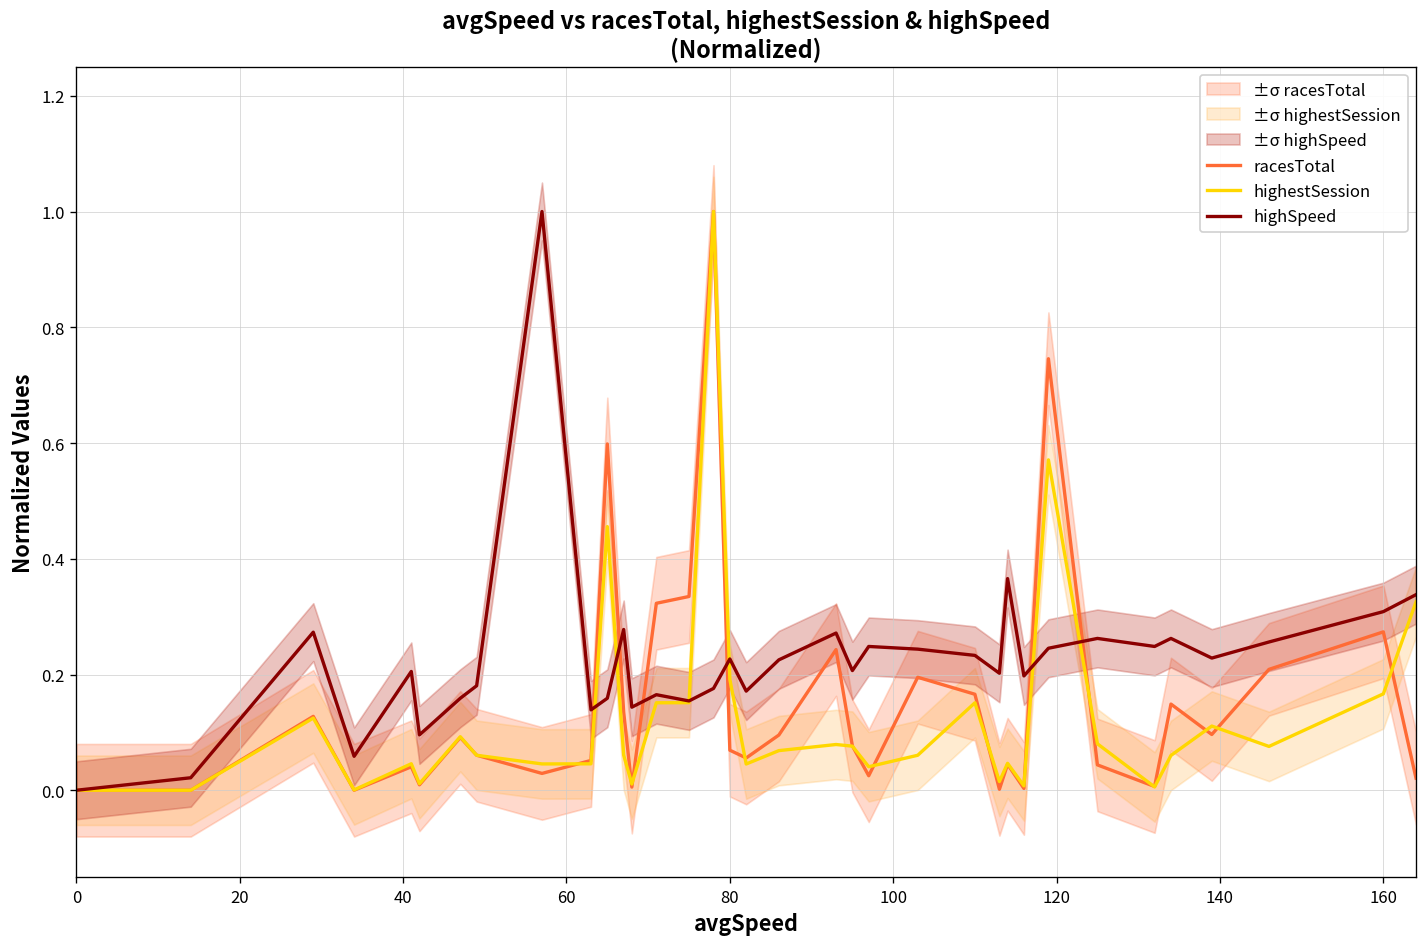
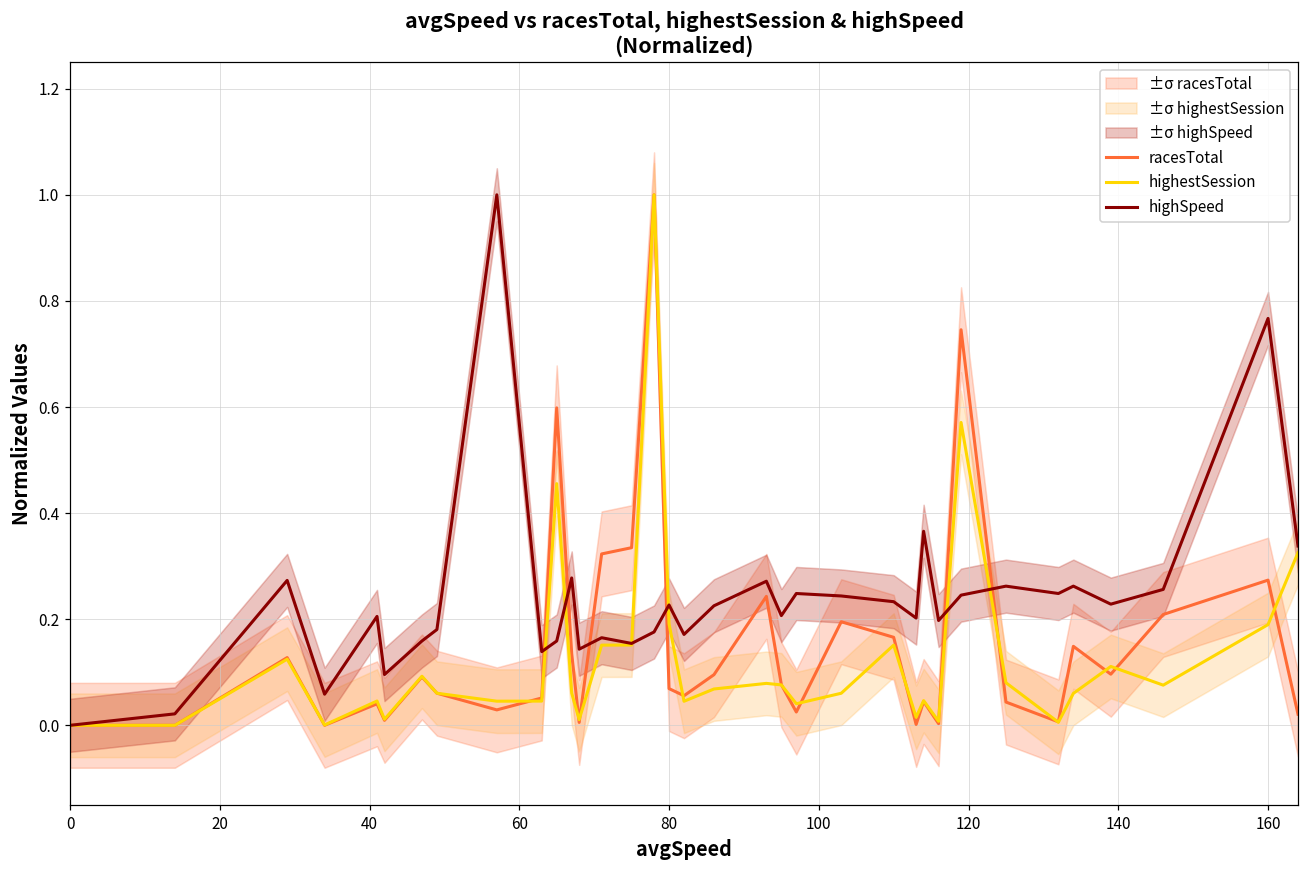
  {
    "highestSession": {
      "80": 0.19,
-     "160": 0.17
+     "160": 0.19
    },
    "highSpeed": {
      "80": 0.23,
-     "160": 0.31
+     "160": 0.77
    }
  }
